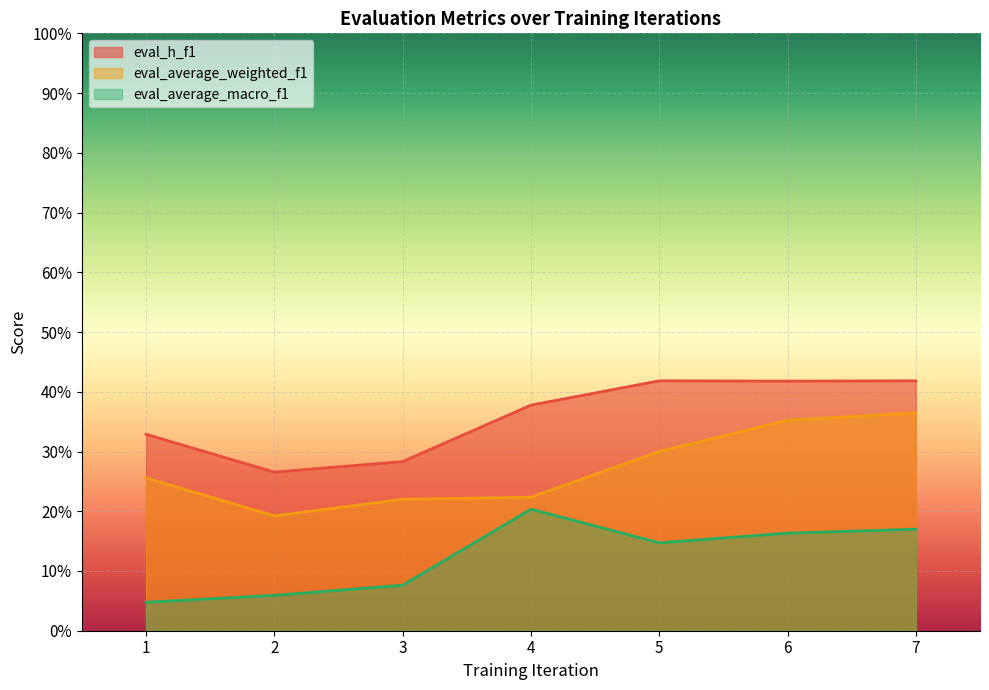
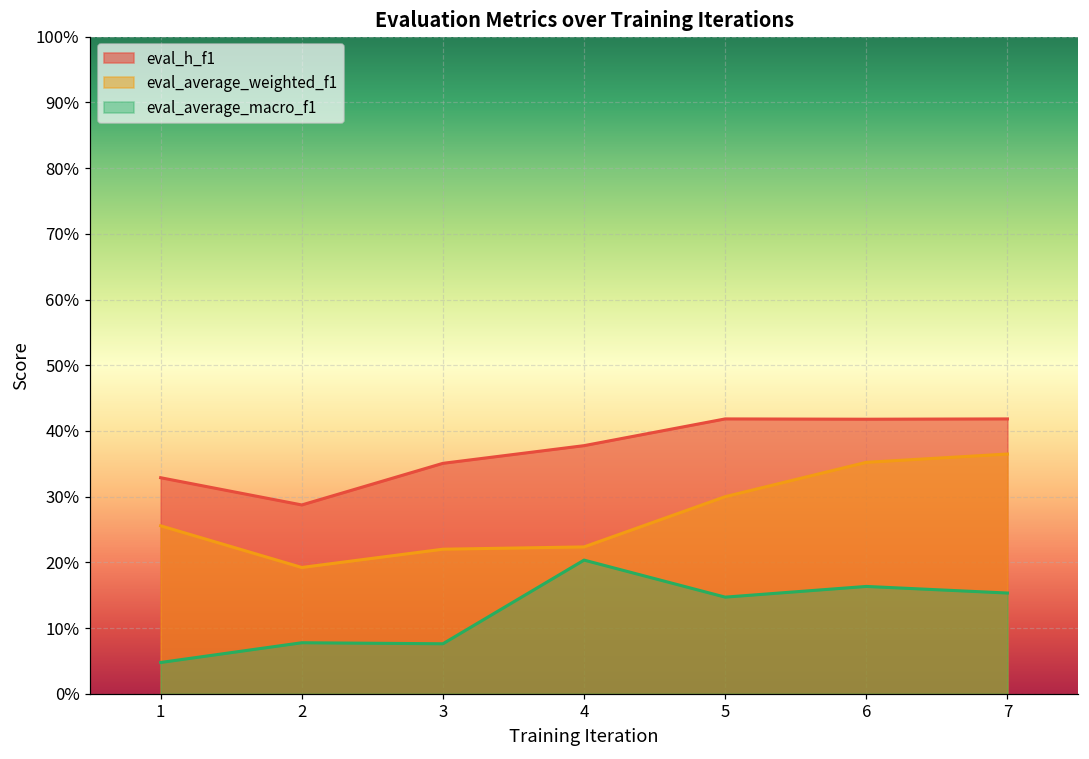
  {
    "eval_h_f1": {
      "1": "33%",
-     "2": "27%",
-     "3": "28%",
+     "2": "29%",
+     "3": "35%",
      "4": "38%",
      "5": "42%",
      "6": "42%",
      "7": "42%"
    },
    "eval_average_weighted_f1": {
      "1": "26%",
      "2": "19%",
      "3": "22%",
      "4": "22%",
      "5": "30%",
      "6": "35%",
      "7": "36%"
    },
    "eval_average_macro_f1": {
      "1": "5%",
-     "2": "6%",
+     "2": "8%",
      "3": "8%",
      "4": "20%",
      "5": "15%",
      "6": "16%",
-     "7": "17%"
+     "7": "15%"
    }
  }
